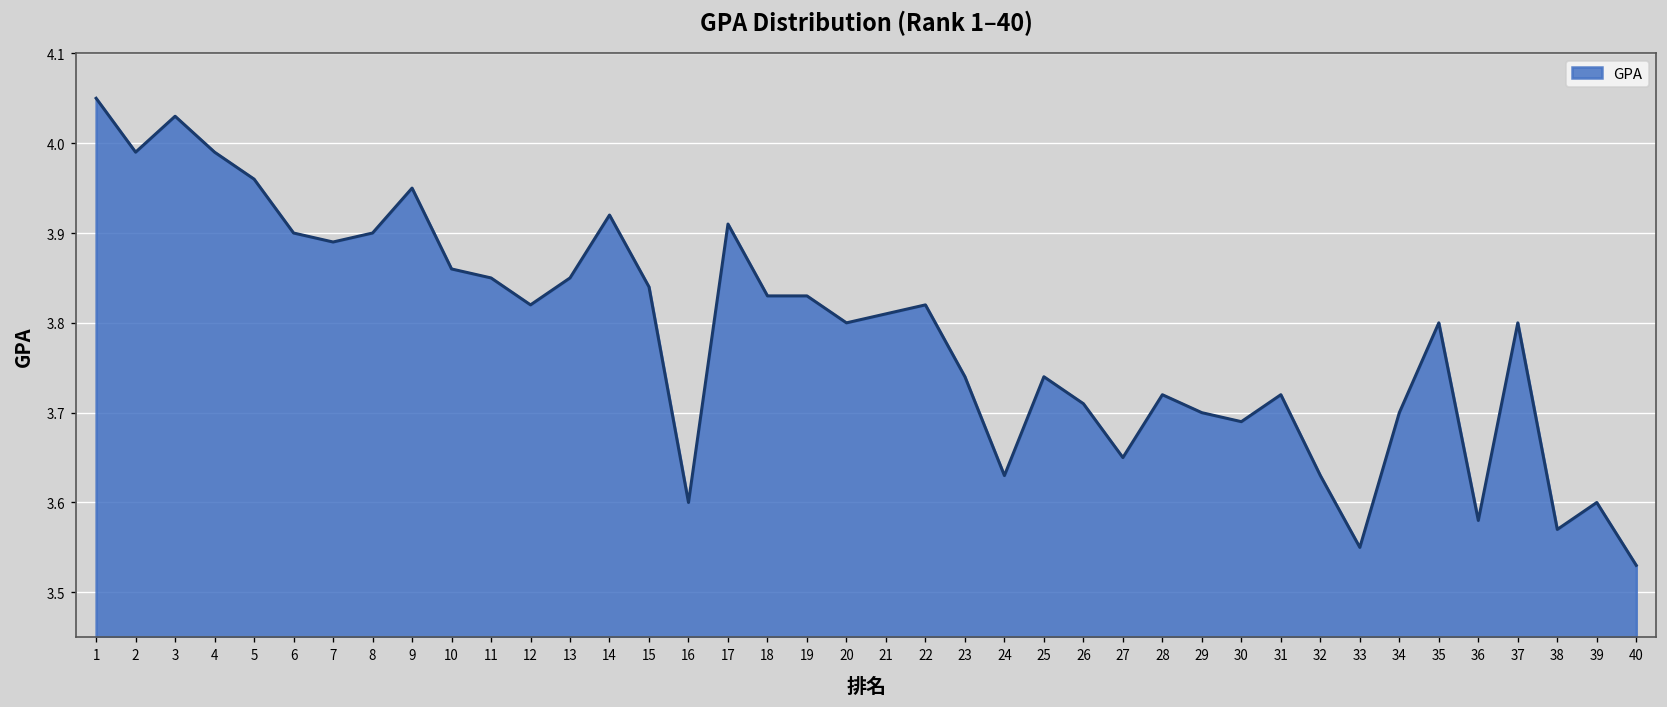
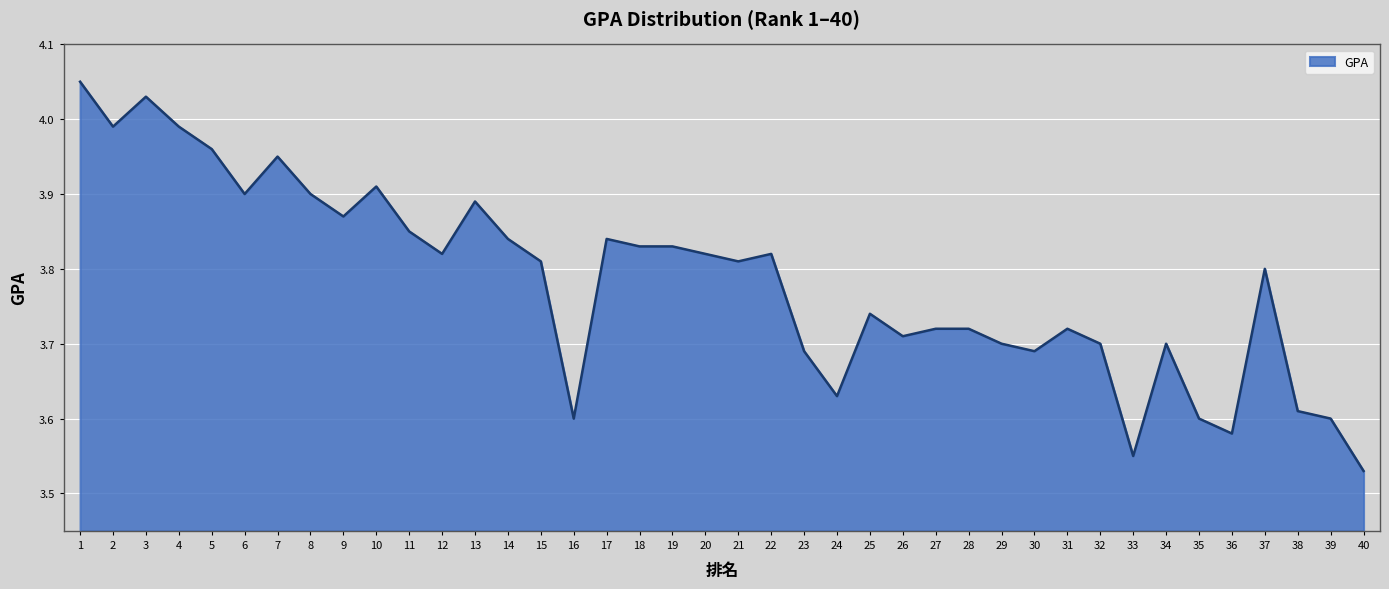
  {
    "1": 4.05,
    "2": 3.99,
    "3": 4.03,
    "4": 3.99,
    "5": 3.96,
    "6": 3.90,
-   "7": 3.89,
+   "7": 3.95,
    "8": 3.90,
-   "9": 3.95,
-   "10": 3.86,
+   "9": 3.87,
+   "10": 3.91,
    "11": 3.85,
    "12": 3.82,
-   "13": 3.85,
-   "14": 3.92,
-   "15": 3.84,
+   "13": 3.89,
+   "14": 3.84,
+   "15": 3.81,
    "16": 3.60,
-   "17": 3.91,
+   "17": 3.84,
    "18": 3.83,
    "19": 3.83,
-   "20": 3.80,
+   "20": 3.82,
    "21": 3.81,
    "22": 3.82,
-   "23": 3.74,
+   "23": 3.69,
    "24": 3.63,
    "25": 3.74,
    "26": 3.71,
-   "27": 3.65,
+   "27": 3.72,
    "28": 3.72,
    "29": 3.70,
    "30": 3.69,
    "31": 3.72,
-   "32": 3.63,
+   "32": 3.70,
    "33": 3.55,
    "34": 3.70,
-   "35": 3.8,
+   "35": 3.6,
    "36": 3.58,
    "37": 3.80,
-   "38": 3.57,
+   "38": 3.61,
    "39": 3.60,
    "40": 3.53
  }
